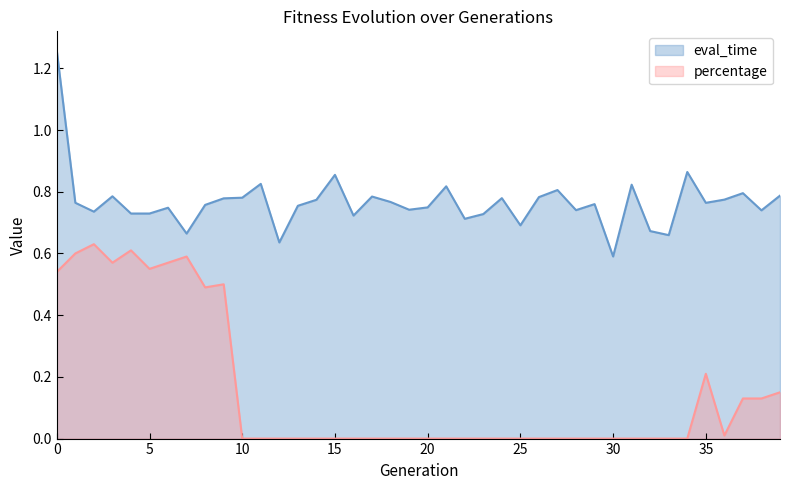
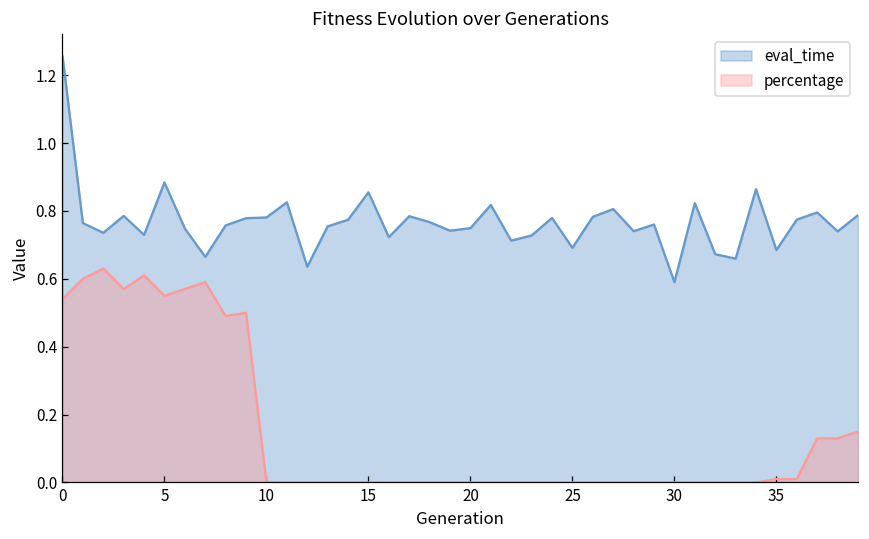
  {
    "eval_time": {
      "0": 1.26,
-     "5": 0.73,
+     "5": 0.88,
      "10": 0.78,
      "15": 0.85,
      "20": 0.75,
      "25": 0.69,
      "30": 0.59,
-     "35": 0.76
+     "35": 0.68
    },
    "percentage": {
      "0": 0.54,
      "5": 0.55,
      "10": 0.00,
      "15": 0.00,
      "20": 0.00,
      "25": 0.00,
      "30": 0.00,
-     "35": 0.21
+     "35": 0.01
    }
  }
